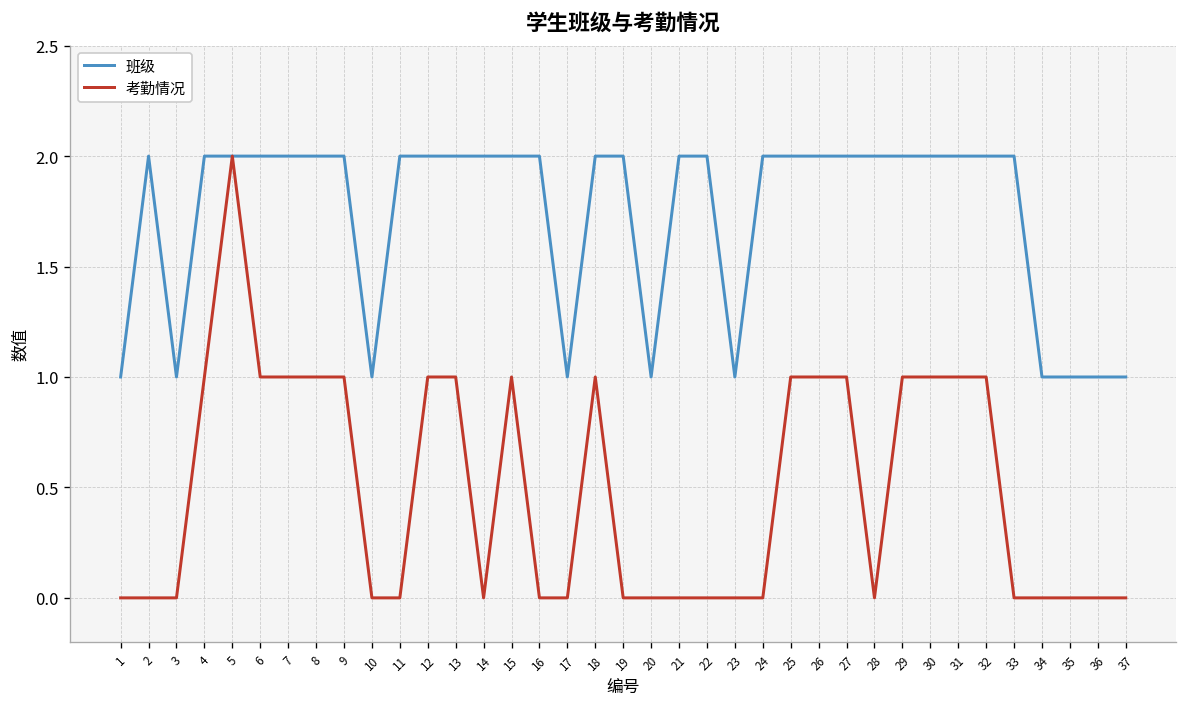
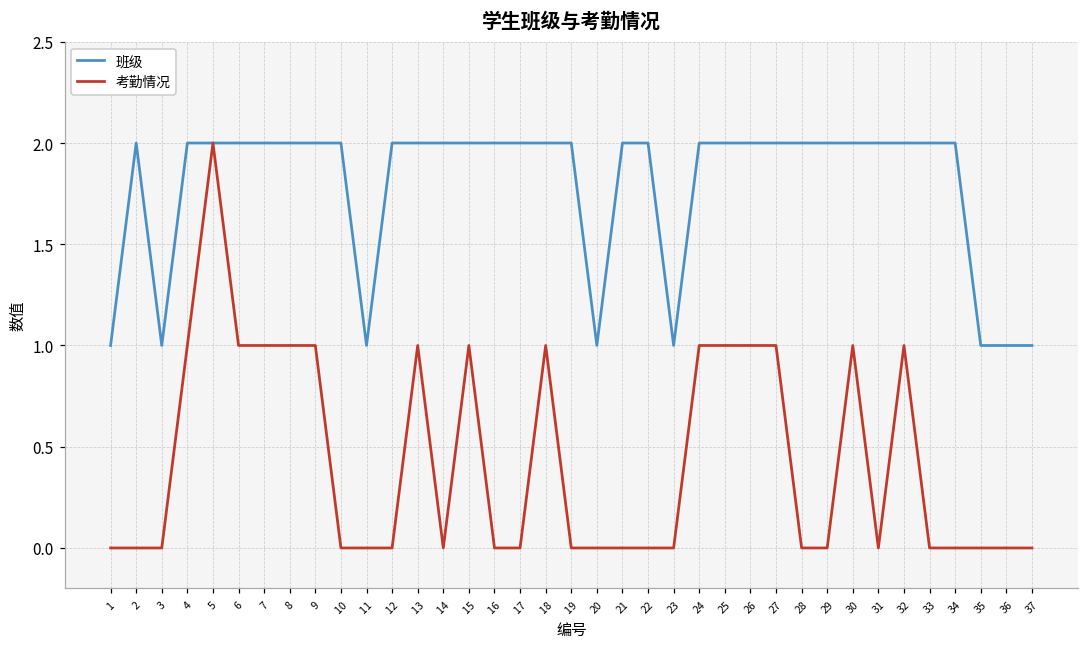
  {
    "班级": {
      "1": 1,
      "2": 2,
      "3": 1,
      "4": 2,
      "6": 2,
      "7": 2,
      "8": 2,
      "9": 2,
-     "10": 1,
-     "11": 2,
+     "10": 2,
+     "11": 1,
      "12": 2,
      "13": 2,
      "14": 2,
      "15": 2,
      "16": 2,
-     "17": 1,
+     "17": 2,
      "18": 2,
      "19": 2,
      "20": 1,
      "21": 2,
      "22": 2,
      "23": 1,
      "24": 2,
      "25": 2,
      "26": 2,
      "27": 2,
      "28": 2,
      "29": 2,
      "30": 2,
      "31": 2,
      "32": 2,
      "33": 2,
-     "34": 1,
+     "34": 2,
      "35": 1,
      "36": 1,
      "37": 1
    },
    "考勤情况": {
      "1": 0,
      "2": 0,
      "3": 0,
      "4": 1,
      "6": 1,
      "7": 1,
      "8": 1,
      "9": 1,
      "10": 0,
      "11": 0,
-     "12": 1,
+     "12": 0,
      "13": 1,
      "14": 0,
      "15": 1,
      "16": 0,
      "17": 0,
      "18": 1,
      "19": 0,
      "20": 0,
      "21": 0,
      "22": 0,
      "23": 0,
-     "24": 0,
+     "24": 1,
      "25": 1,
      "26": 1,
      "27": 1,
      "28": 0,
-     "29": 1,
+     "29": 0,
      "30": 1,
-     "31": 1,
+     "31": 0,
      "32": 1,
      "33": 0,
      "34": 0,
      "35": 0,
      "36": 0,
      "37": 0
    }
  }
